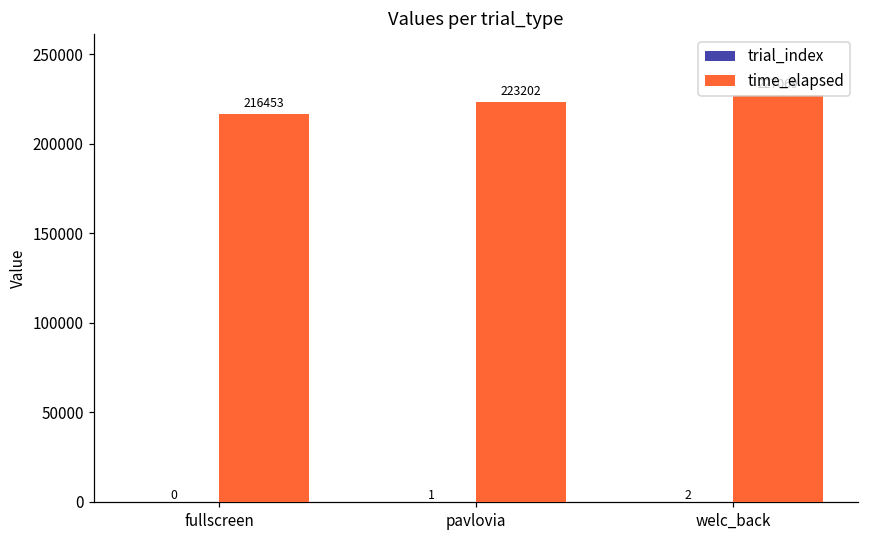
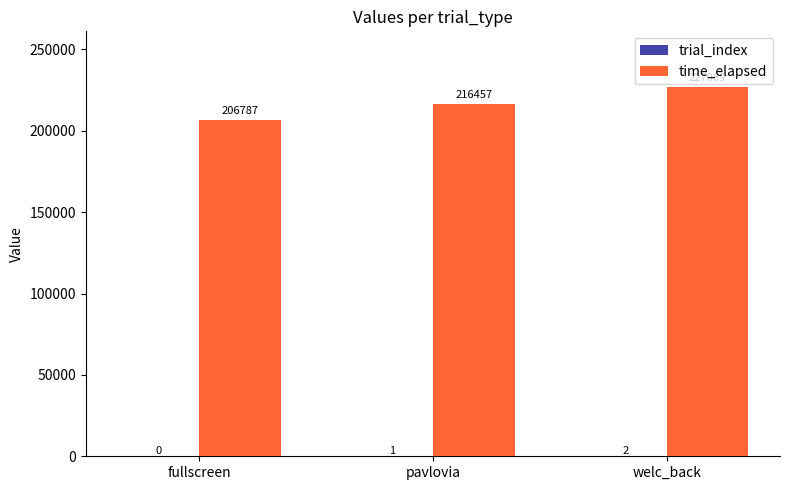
  {
    "trial_index": {
      "fullscreen": 0,
      "pavlovia": 1,
      "welc_back": 2
    },
    "time_elapsed": {
-     "fullscreen": 216453,
-     "pavlovia": 223202
+     "fullscreen": 206787,
+     "pavlovia": 216457
    }
  }
